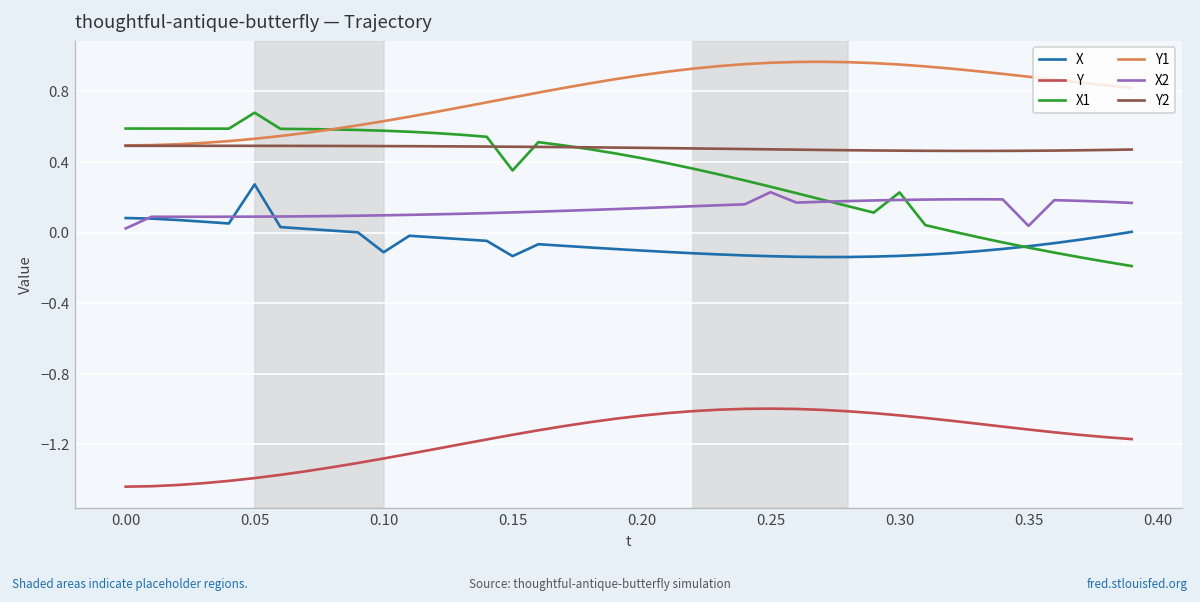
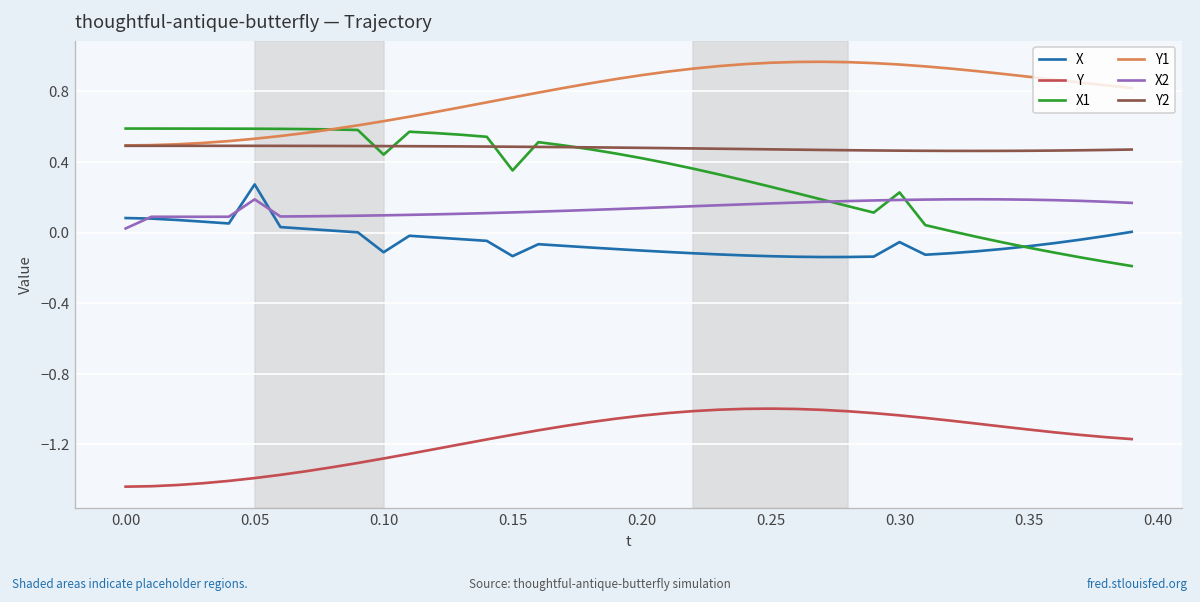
  {
    "X": {
      "0.00": 0.08,
      "0.05": 0.27,
      "0.10": -0.11,
      "0.15": -0.13,
      "0.20": -0.10,
      "0.25": -0.13,
-     "0.30": -0.13
+     "0.30": -0.05
    },
    "X1": {
      "0.00": 0.59,
-     "0.05": 0.68,
-     "0.10": 0.58,
+     "0.05": 0.59,
+     "0.10": 0.44,
      "0.15": 0.35,
      "0.20": 0.42,
      "0.25": 0.26,
      "0.30": 0.23
    },
    "X2": {
      "0.00": 0.02,
-     "0.05": 0.09,
+     "0.05": 0.19,
      "0.10": 0.10,
      "0.15": 0.11,
      "0.20": 0.14,
-     "0.25": 0.23,
+     "0.25": 0.17,
      "0.30": 0.19,
-     "0.35": 0.04
+     "0.35": 0.19
    }
  }
